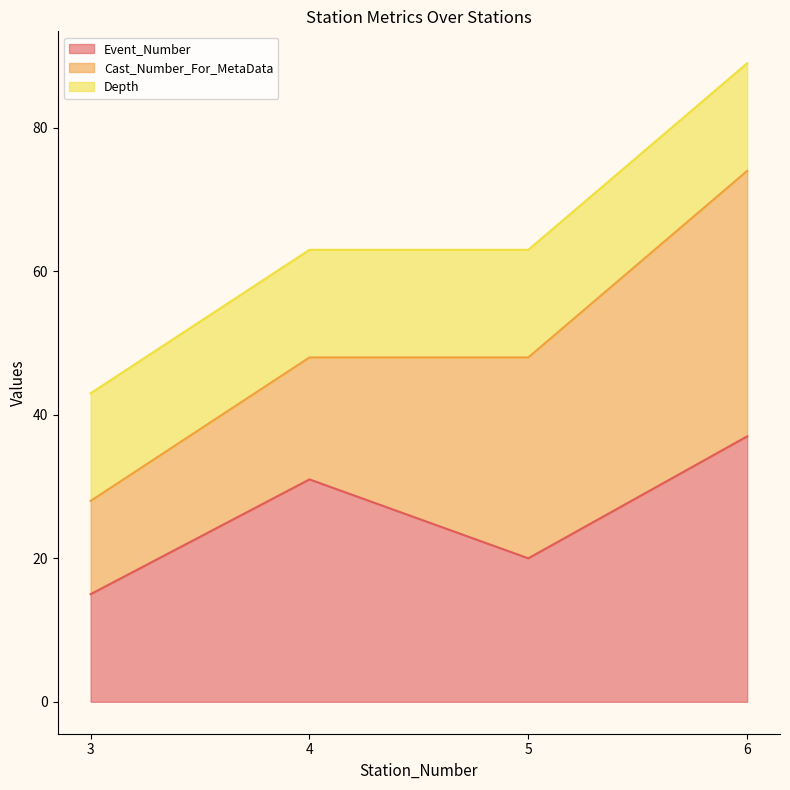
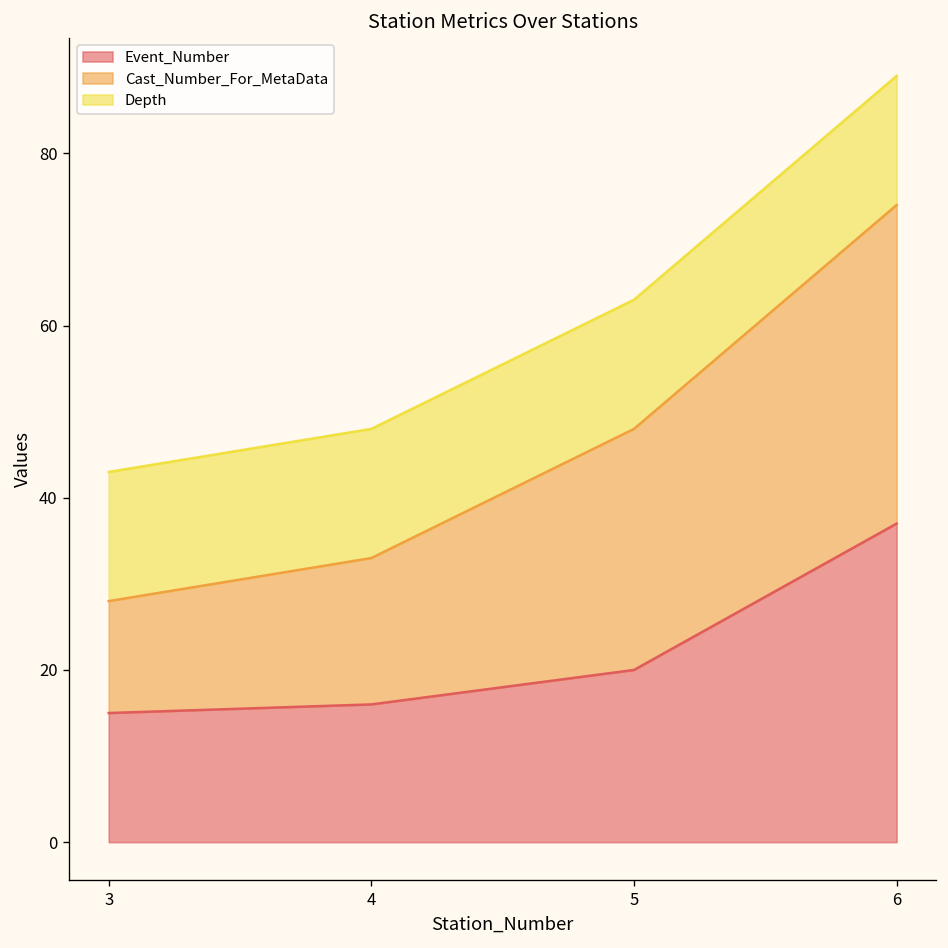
  {
    "Event_Number": {
      "3": 15,
-     "4": 31,
+     "4": 16,
      "5": 20,
      "6": 37
    }
  }
